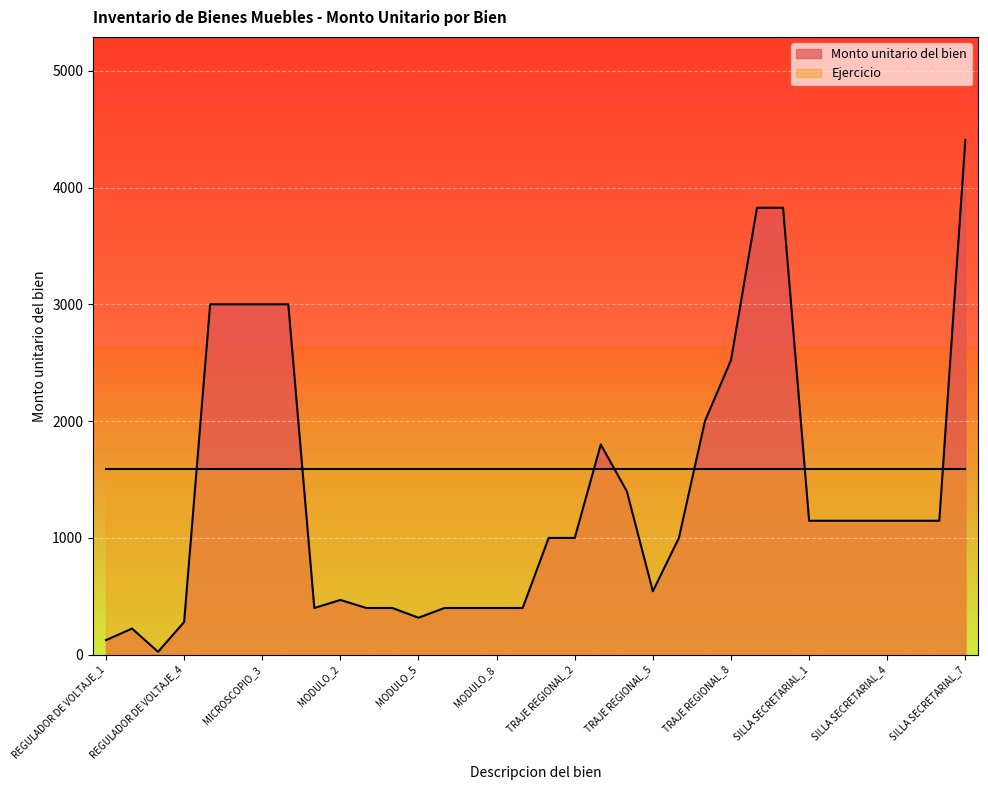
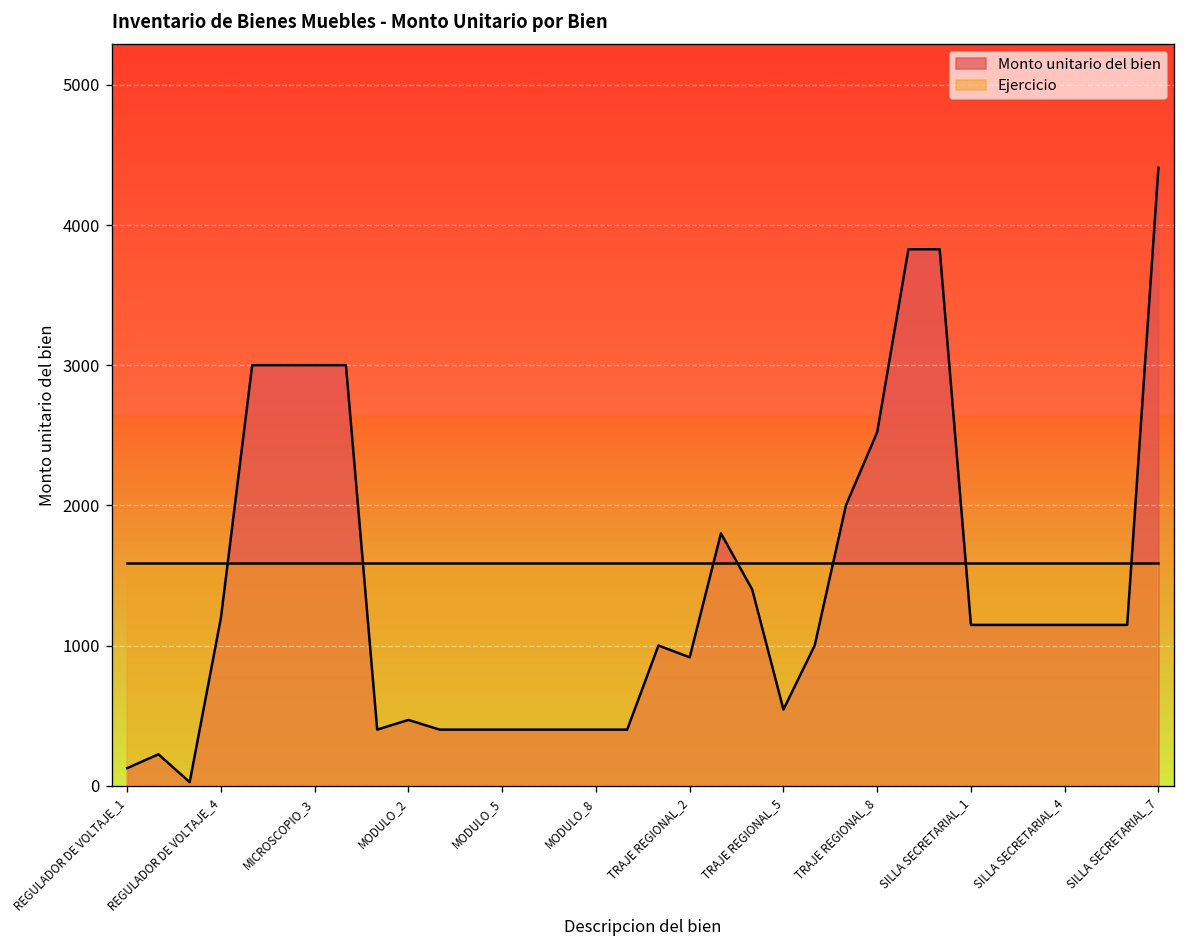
  {
    "Monto unitario del bien": {
      "REGULADOR DE VOLTAJE_1": 130,
-     "REGULADOR DE VOLTAJE_4": 280,
+     "REGULADOR DE VOLTAJE_4": 1200,
      "MICROSCOPIO_3": 3000,
      "MODULO_2": 470,
-     "MODULO_5": 320,
+     "MODULO_5": 400,
      "MODULO_8": 400,
-     "TRAJE REGIONAL_2": 1000,
+     "TRAJE REGIONAL_2": 920,
      "TRAJE REGIONAL_5": 540,
      "TRAJE REGIONAL_8": 2520,
      "SILLA SECRETARIAL_1": 1150,
      "SILLA SECRETARIAL_4": 1150,
      "SILLA SECRETARIAL_7": 4410
    },
    "Ejercicio": {
      "REGULADOR DE VOLTAJE_1": 1590,
      "REGULADOR DE VOLTAJE_4": 1590,
      "MICROSCOPIO_3": 1590,
      "MODULO_2": 1590,
      "MODULO_5": 1590,
      "MODULO_8": 1590,
      "TRAJE REGIONAL_2": 1590,
      "TRAJE REGIONAL_5": 1590,
      "TRAJE REGIONAL_8": 1590,
      "SILLA SECRETARIAL_1": 1590,
      "SILLA SECRETARIAL_4": 1590,
      "SILLA SECRETARIAL_7": 1590
    }
  }
